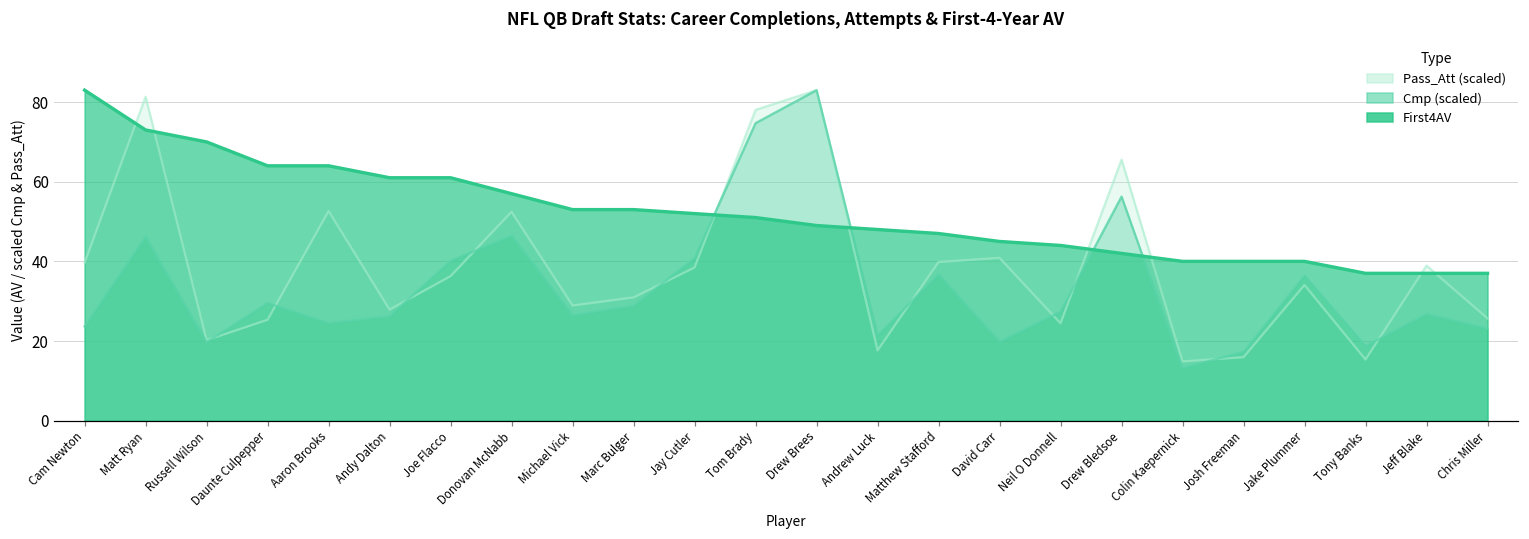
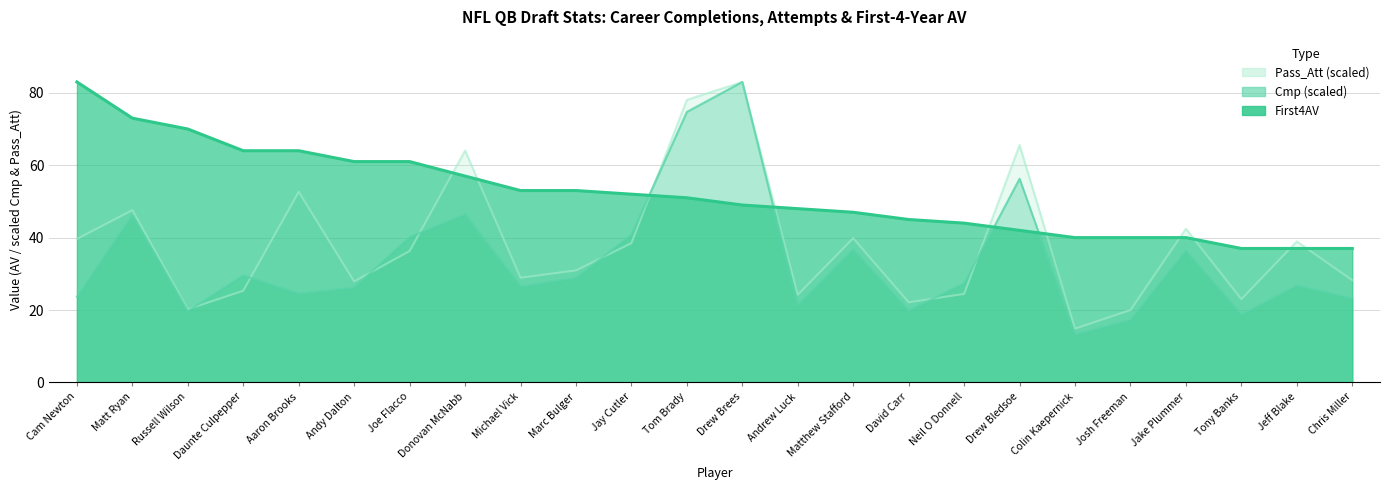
  {
    "Pass_Att (scaled)": {
      "Cam Newton": 40,
-     "Matt Ryan": 81,
+     "Matt Ryan": 48,
      "Daunte Culpepper": 25,
      "Aaron Brooks": 53,
      "Andy Dalton": 28,
      "Joe Flacco": 36,
-     "Donovan McNabb": 52,
+     "Donovan McNabb": 64,
      "Michael Vick": 29,
      "Marc Bulger": 31,
      "Jay Cutler": 38,
      "Tom Brady": 78,
-     "Andrew Luck": 18,
+     "Andrew Luck": 24,
      "Matthew Stafford": 40,
-     "David Carr": 41,
+     "David Carr": 22,
      "Neil O Donnell": 24,
      "Drew Bledsoe": 66,
      "Colin Kaepernick": 15,
-     "Josh Freeman": 16,
-     "Jake Plummer": 34,
-     "Tony Banks": 15,
+     "Josh Freeman": 20,
+     "Jake Plummer": 42,
+     "Tony Banks": 23,
      "Jeff Blake": 39,
-     "Chris Miller": 26
+     "Chris Miller": 28
    }
  }
